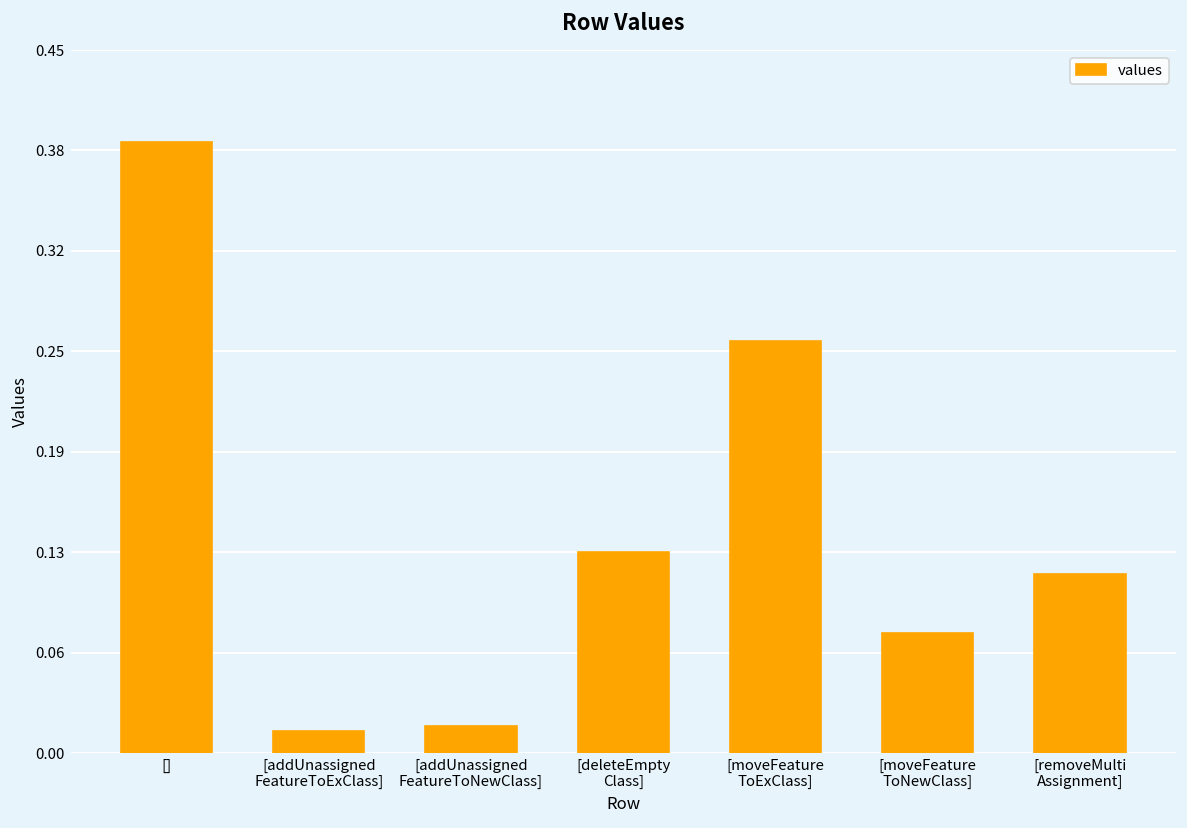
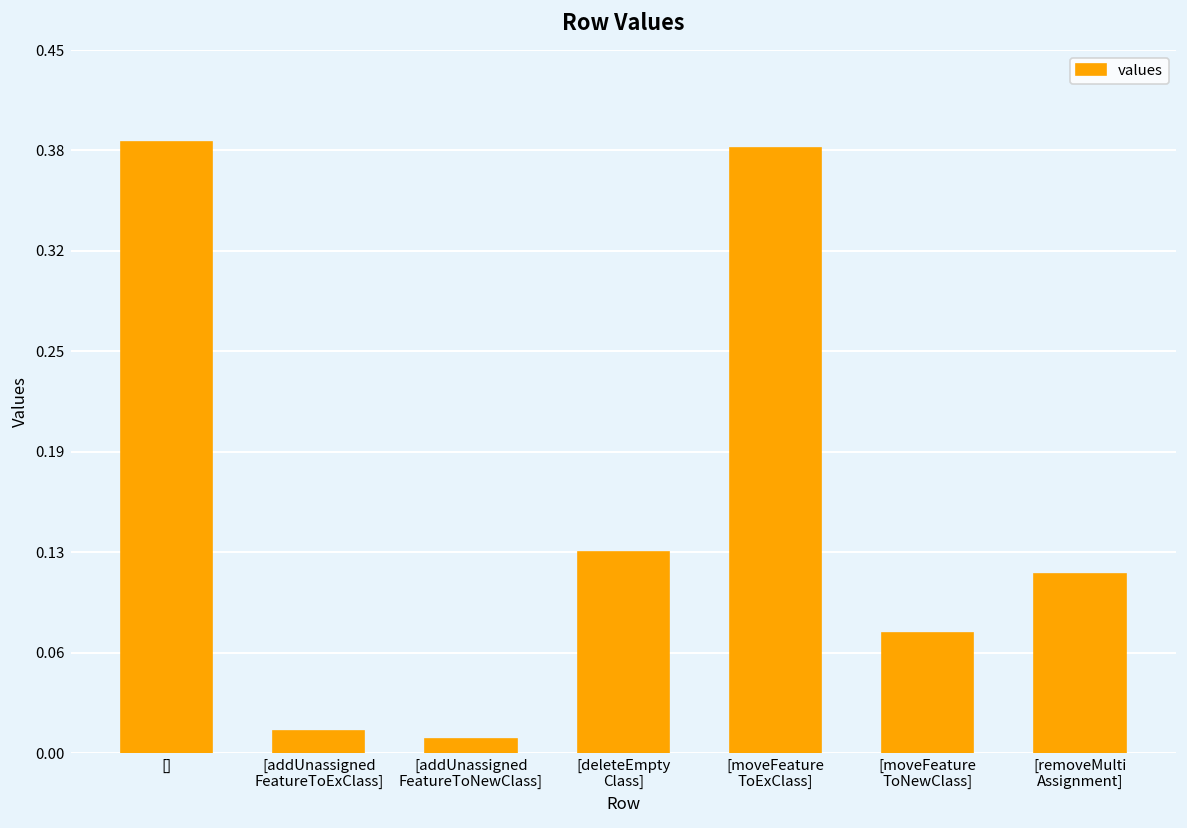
  {
    "[]": 0.387,
    "[addUnassigned FeatureToExClass]": 0.014,
-   "[addUnassigned FeatureToNewClass]": 0.017,
+   "[addUnassigned FeatureToNewClass]": 0.009,
    "[deleteEmpty Class]": 0.128,
-   "[moveFeature ToExClass]": 0.261,
+   "[moveFeature ToExClass]": 0.383,
    "[moveFeature ToNewClass]": 0.076,
    "[removeMulti Assignment]": 0.114
  }
